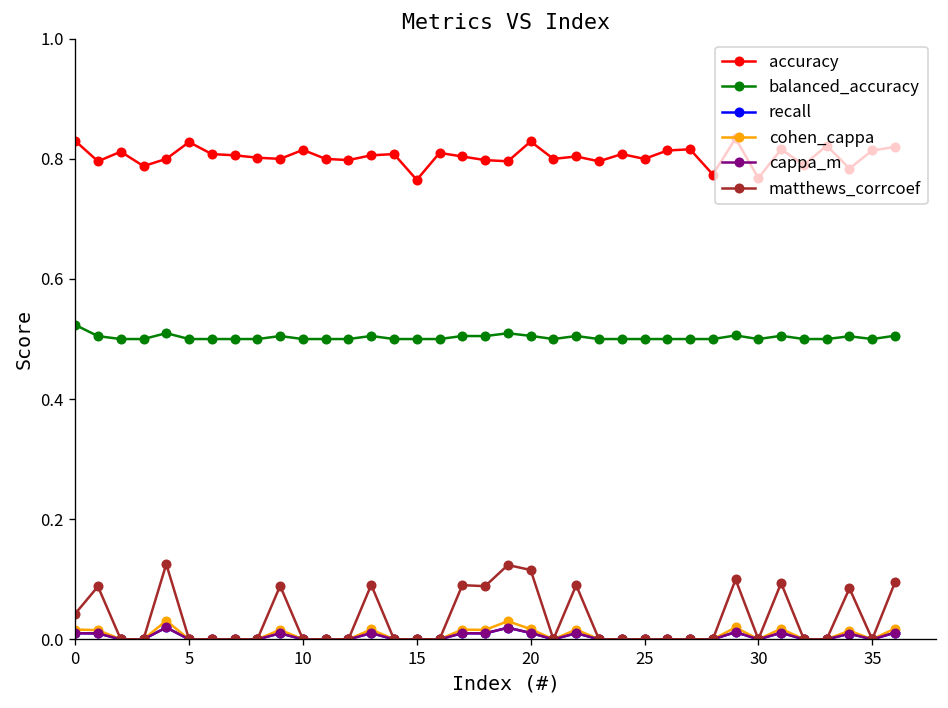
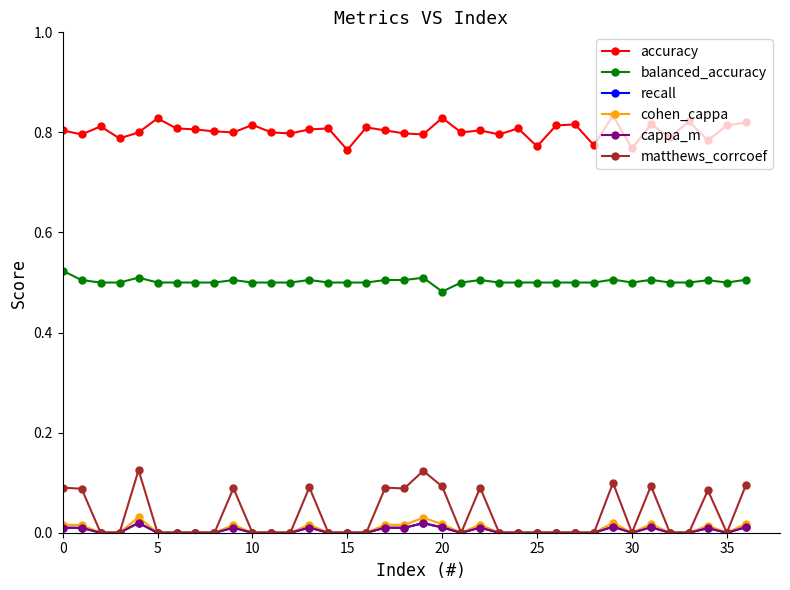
  {
    "accuracy": {
-     "0": 0.83,
+     "0": 0.80,
      "5": 0.83,
      "10": 0.82,
      "15": 0.77,
      "20": 0.83,
-     "25": 0.80
+     "25": 0.77
    },
    "balanced_accuracy": {
      "0": 0.52,
      "5": 0.50,
      "10": 0.50,
      "15": 0.50,
-     "20": 0.51,
+     "20": 0.48,
      "25": 0.50,
      "30": 0.50,
      "35": 0.50
    },
    "cappa_m": {
      "0": 0.01,
      "20": 0.01
    },
    "cohen_cappa": {
      "0": 0.02,
      "20": 0.02
    },
    "matthews_corrcoef": {
-     "0": 0.04,
-     "20": 0.12
+     "0": 0.09,
+     "20": 0.09
    }
  }
